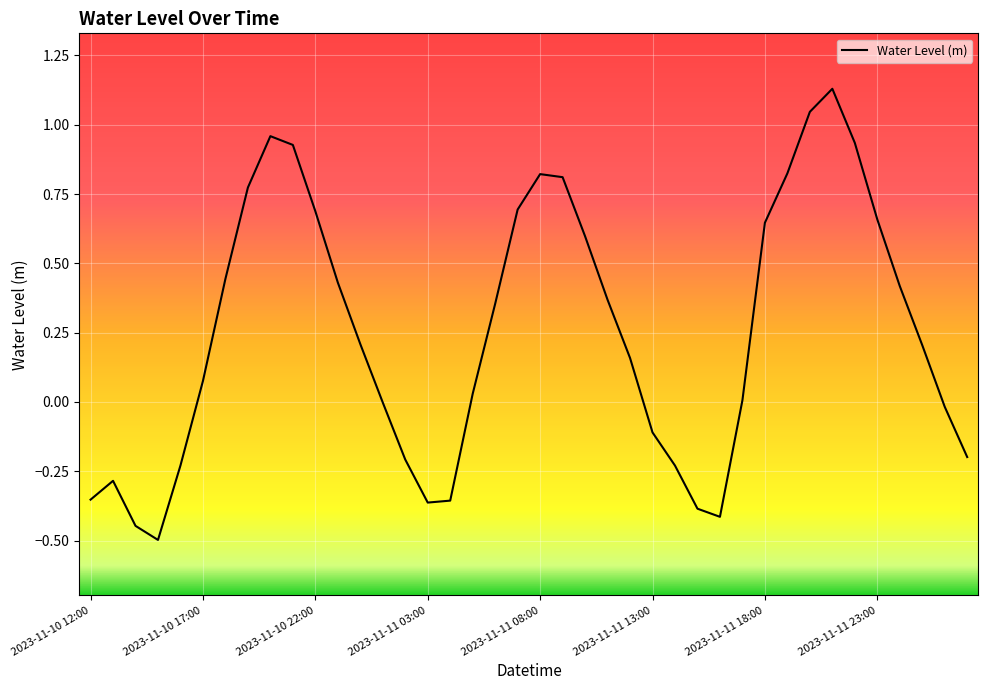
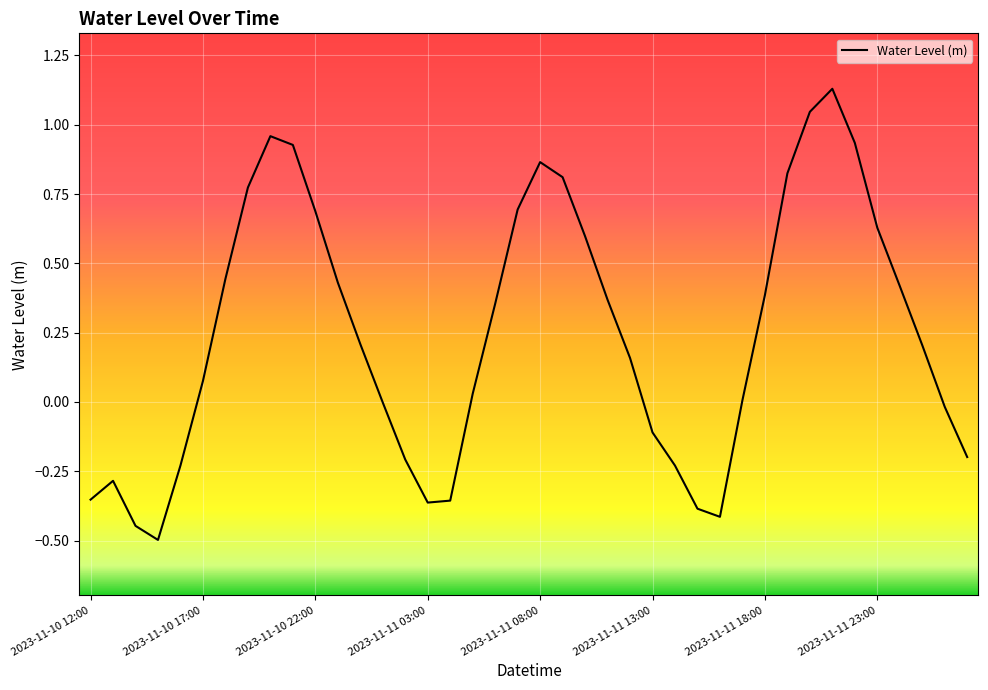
  {
    "2023-11-10 12:00": -0.35,
    "2023-11-10 17:00": 0.08,
    "2023-11-10 22:00": 0.69,
    "2023-11-11 03:00": -0.36,
-   "2023-11-11 08:00": 0.82,
+   "2023-11-11 08:00": 0.87,
    "2023-11-11 13:00": -0.11,
-   "2023-11-11 18:00": 0.65,
-   "2023-11-11 23:00": 0.66
+   "2023-11-11 18:00": 0.39,
+   "2023-11-11 23:00": 0.63
  }
